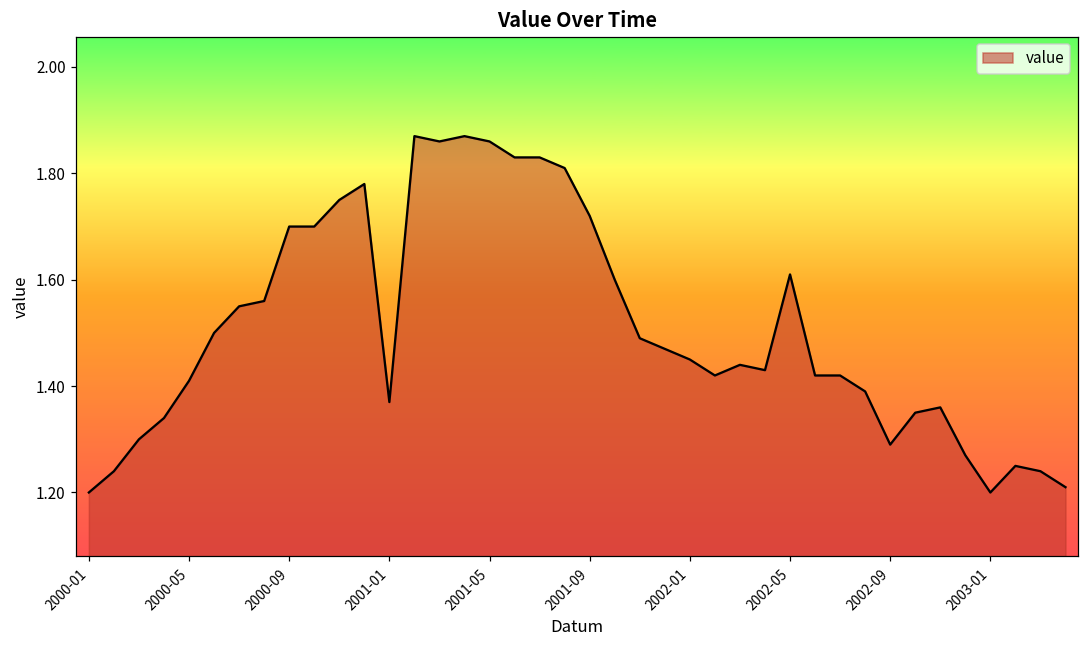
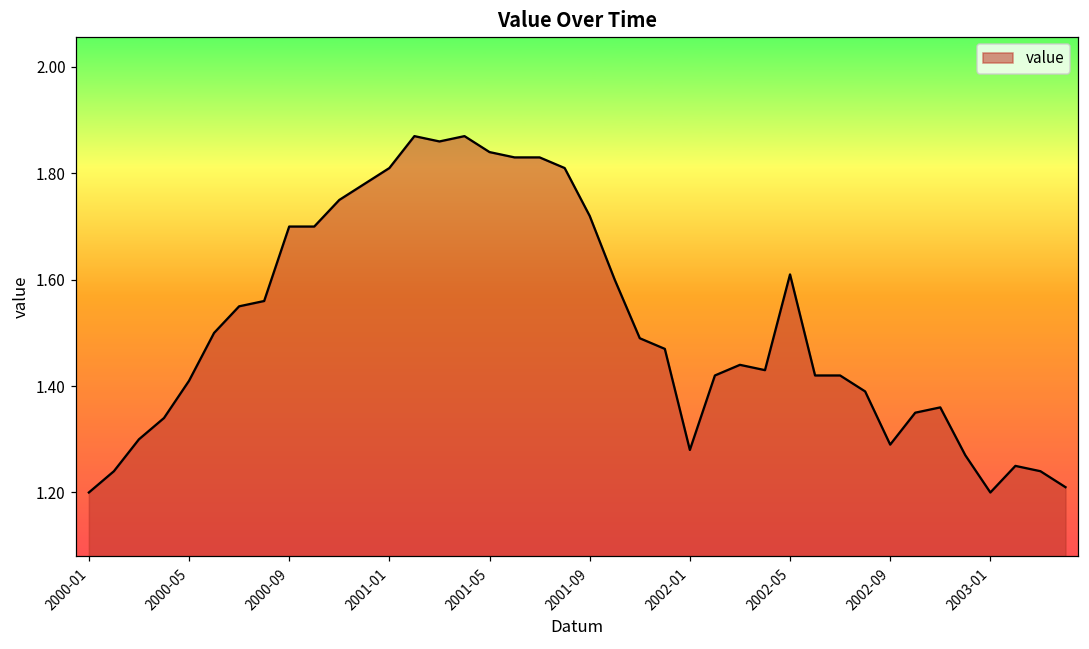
  {
    "2000-01": 1.20,
    "2000-05": 1.41,
    "2000-09": 1.70,
-   "2001-01": 1.37,
-   "2001-05": 1.86,
+   "2001-01": 1.81,
+   "2001-05": 1.84,
    "2001-09": 1.72,
-   "2002-01": 1.45,
+   "2002-01": 1.28,
    "2002-05": 1.61,
    "2002-09": 1.29,
    "2003-01": 1.20
  }
